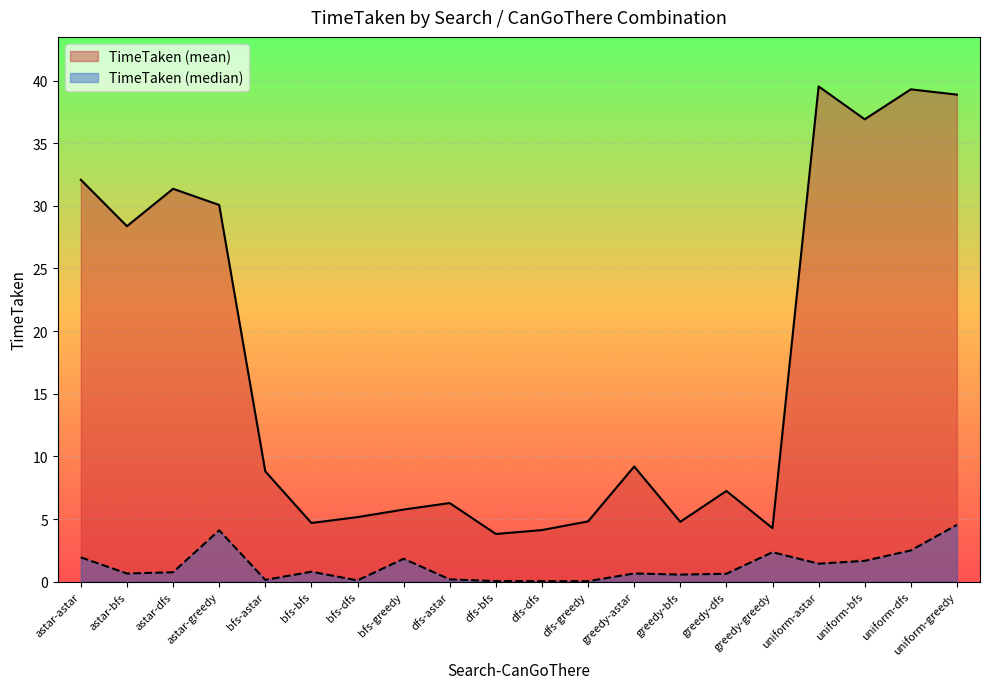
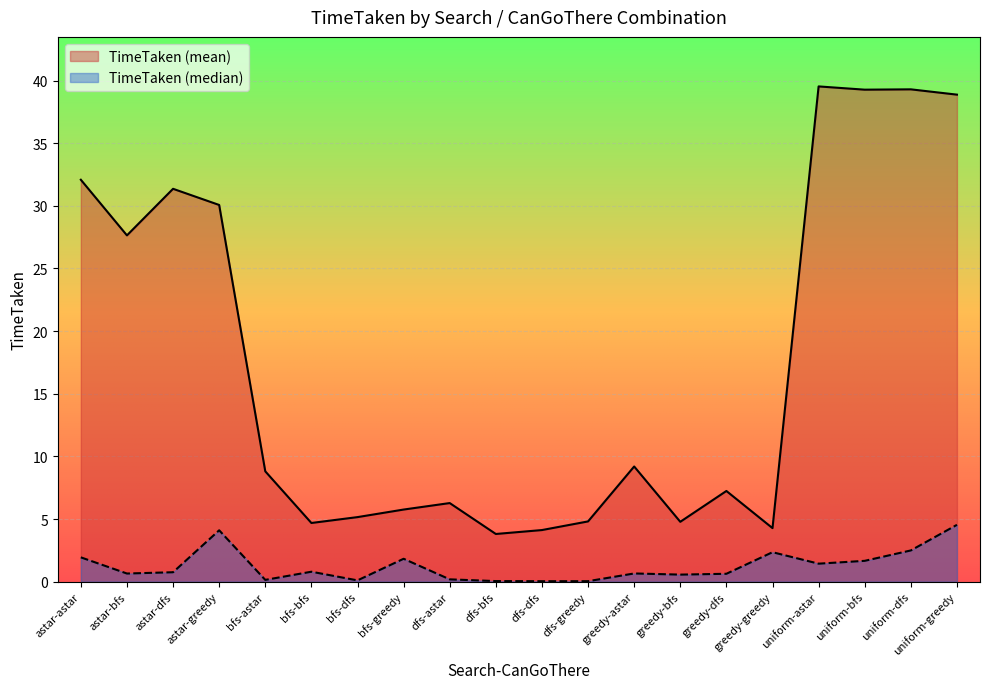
  {
    "TimeTaken (mean)": {
      "astar-astar": 32.1,
-     "astar-bfs": 28.4,
+     "astar-bfs": 27.6,
      "astar-dfs": 31.4,
      "astar-greedy": 30.1,
      "bfs-astar": 8.8,
      "bfs-bfs": 4.7,
      "bfs-dfs": 5.2,
      "bfs-greedy": 5.8,
      "dfs-astar": 6.3,
      "dfs-bfs": 3.8,
      "dfs-dfs": 4.1,
      "dfs-greedy": 4.8,
      "greedy-astar": 9.2,
      "greedy-bfs": 4.8,
      "greedy-dfs": 7.2,
      "greedy-greedy": 4.3,
      "uniform-astar": 39.5,
-     "uniform-bfs": 36.9,
+     "uniform-bfs": 39.3,
      "uniform-dfs": 39.3,
      "uniform-greedy": 38.9
    },
    "TimeTaken (median)": {
      "astar-astar": 1.9,
      "astar-bfs": 0.6,
      "astar-dfs": 0.8,
      "astar-greedy": 4.1,
      "bfs-astar": 0.1,
      "bfs-bfs": 0.8,
      "bfs-dfs": 0.1,
      "bfs-greedy": 1.8,
      "dfs-astar": 0.2,
      "dfs-bfs": 0.0,
      "dfs-dfs": 0.0,
      "dfs-greedy": 0.0,
      "greedy-astar": 0.7,
      "greedy-bfs": 0.6,
      "greedy-dfs": 0.6,
      "greedy-greedy": 2.4,
      "uniform-astar": 1.4,
      "uniform-bfs": 1.7,
      "uniform-dfs": 2.5,
      "uniform-greedy": 4.5
    }
  }
